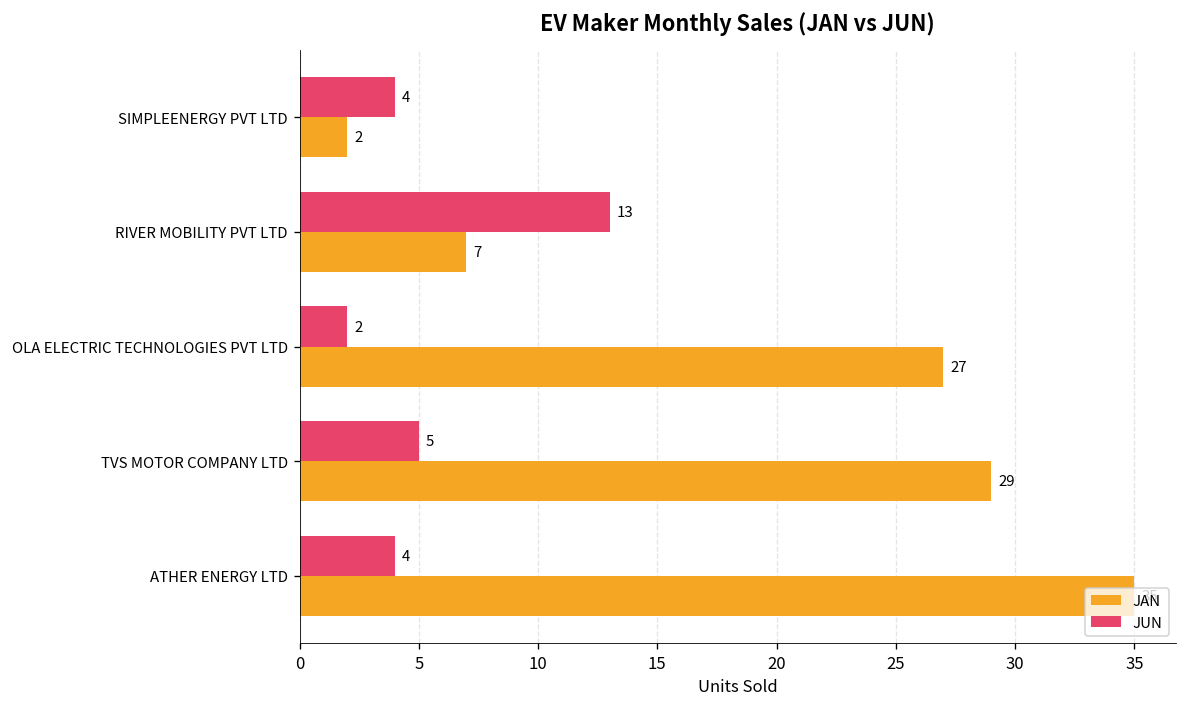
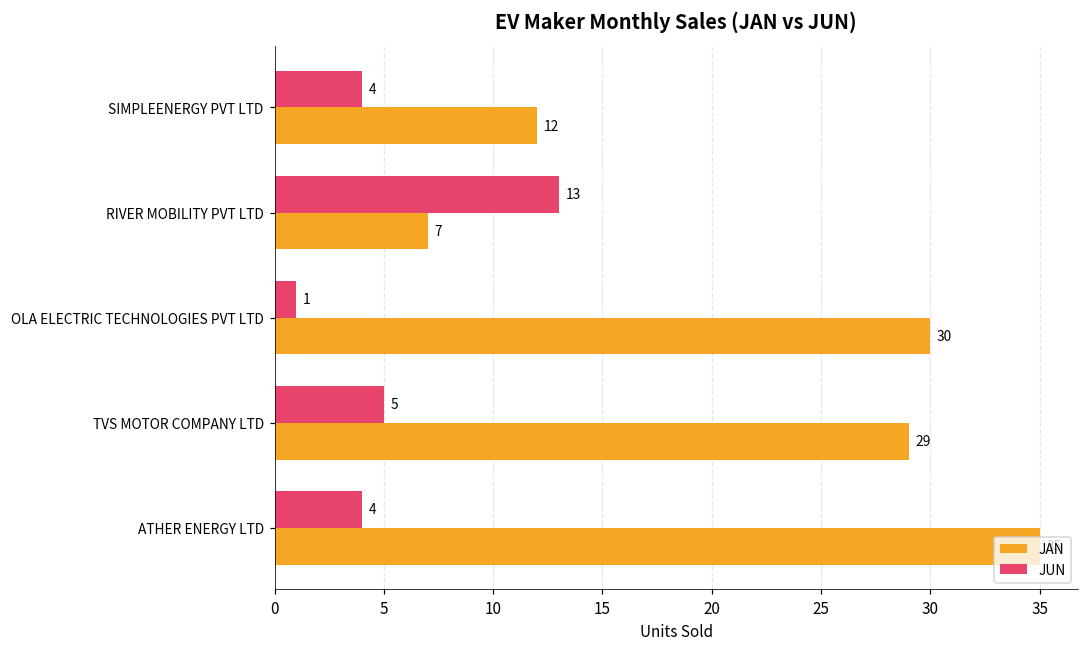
  {
    "JAN": {
-     "SIMPLEENERGY PVT LTD": 2,
+     "SIMPLEENERGY PVT LTD": 12,
      "RIVER MOBILITY PVT LTD": 7,
-     "OLA ELECTRIC TECHNOLOGIES PVT LTD": 27,
+     "OLA ELECTRIC TECHNOLOGIES PVT LTD": 30,
      "TVS MOTOR COMPANY LTD": 29
    },
    "JUN": {
      "SIMPLEENERGY PVT LTD": 4,
      "RIVER MOBILITY PVT LTD": 13,
-     "OLA ELECTRIC TECHNOLOGIES PVT LTD": 2,
+     "OLA ELECTRIC TECHNOLOGIES PVT LTD": 1,
      "TVS MOTOR COMPANY LTD": 5,
      "ATHER ENERGY LTD": 4
    }
  }
